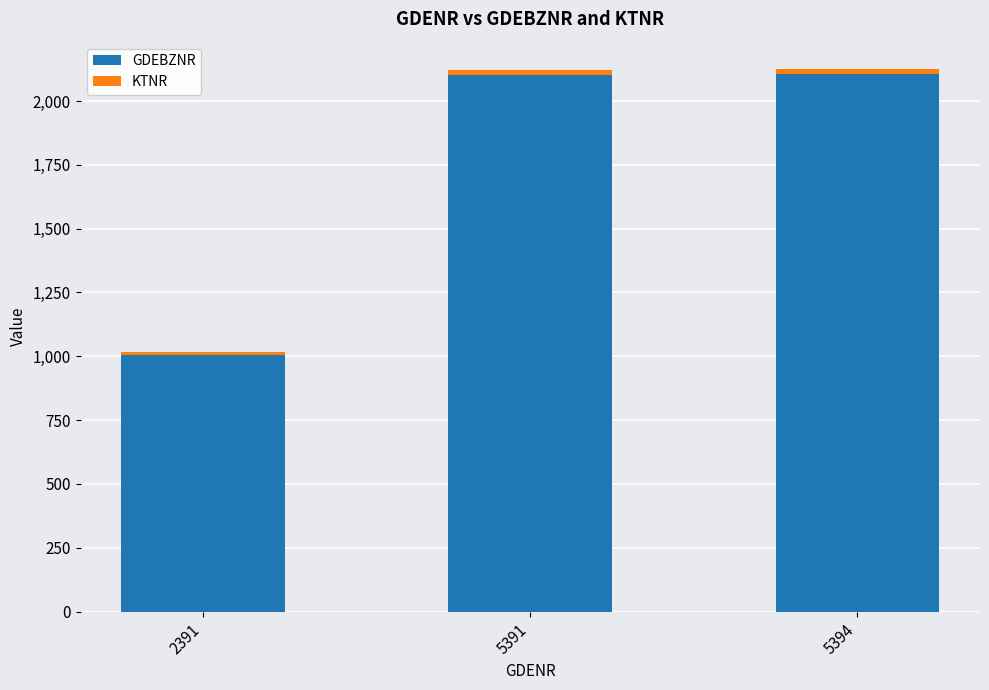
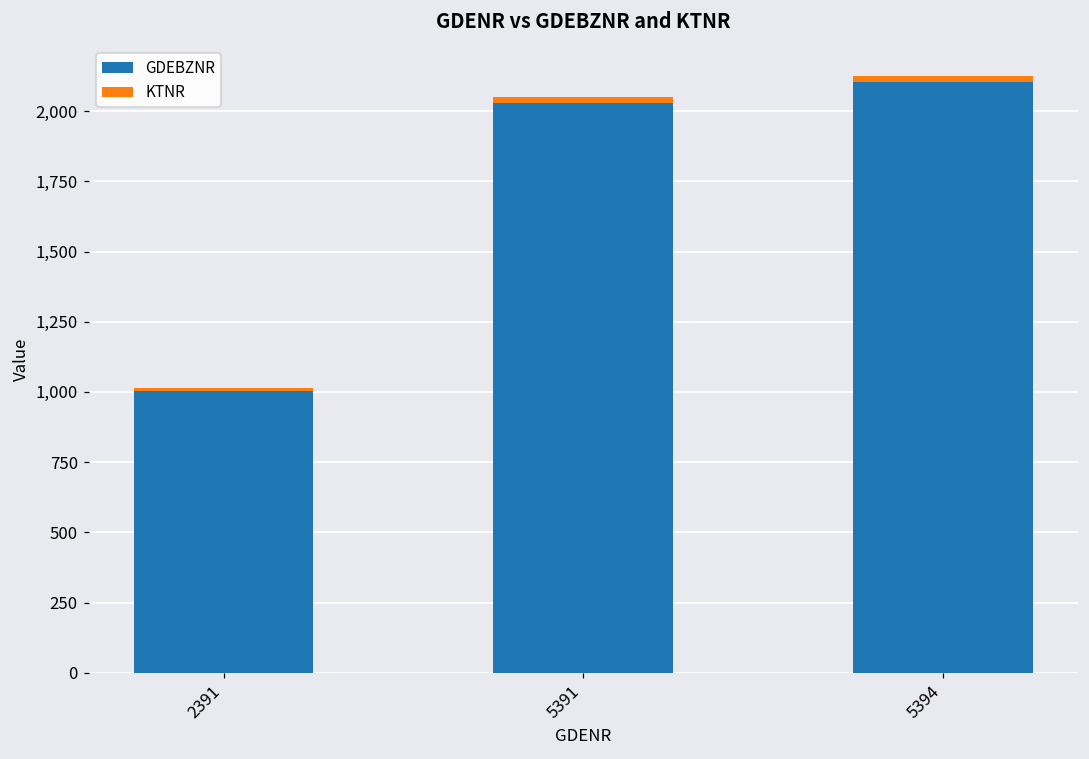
  {
    "GDEBZNR": {
      "2391": "1,010",
-     "5391": "2,100",
+     "5391": "2,030",
      "5394": "2,110"
    },
    "KTNR": {
      "2391": "10",
      "5391": "20",
      "5394": "20"
    }
  }
